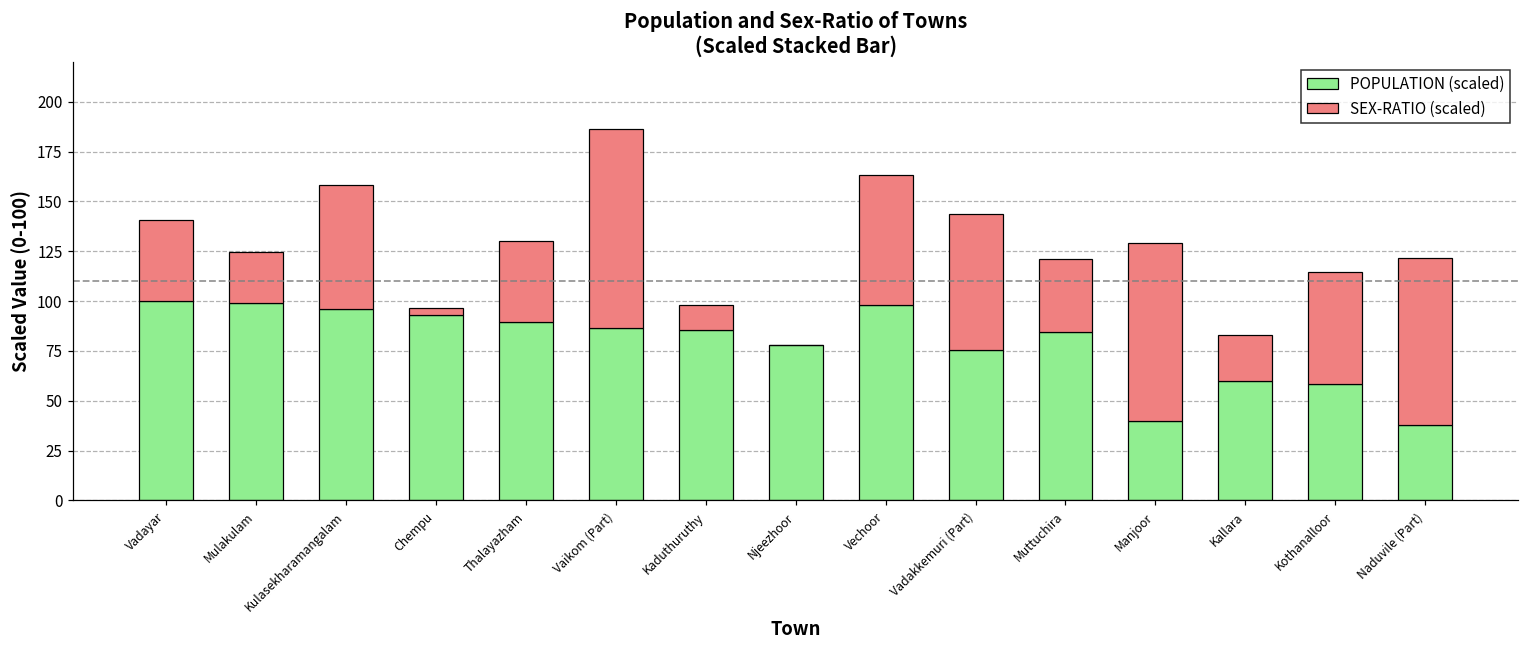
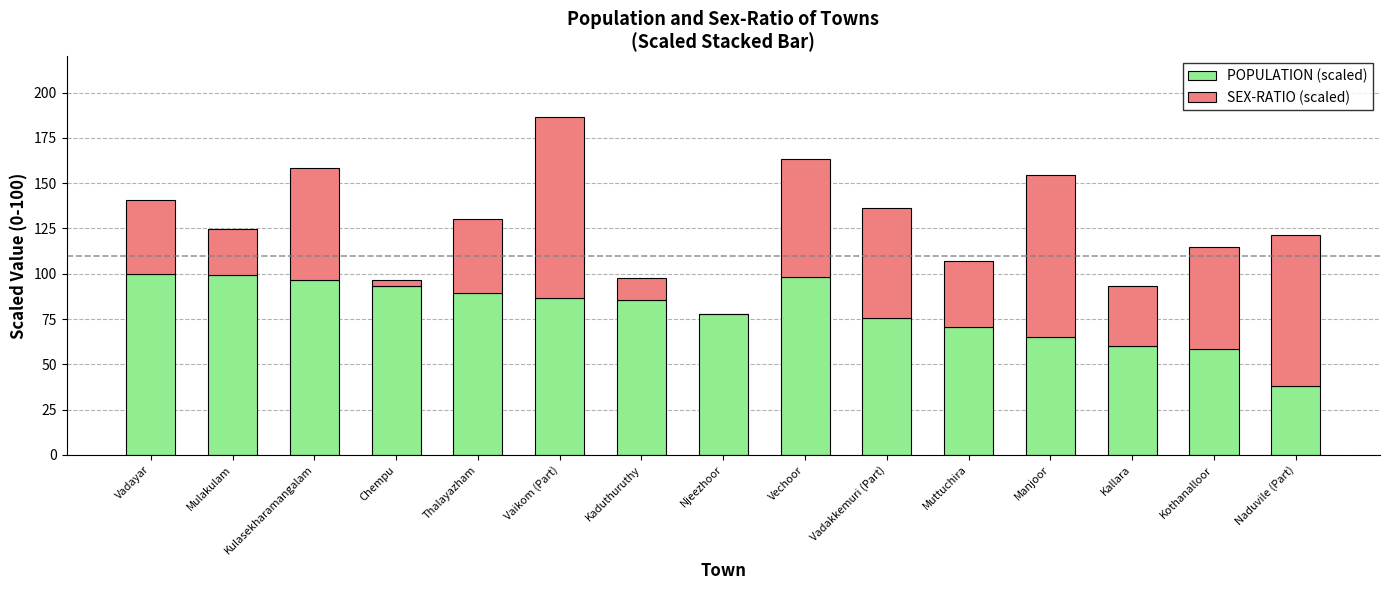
  {
    "POPULATION (scaled)": {
      "Vadayar": 100,
      "Mulakulam": 99,
      "Kulasekharamangalam": 96,
      "Chempu": 93,
      "Thalayazham": 89,
      "Vaikom (Part)": 86,
      "Kaduthuruthy": 86,
      "Njeezhoor": 78,
      "Vechoor": 98,
      "Vadakkemuri (Part)": 75,
-     "Muttuchira": 85,
-     "Manjoor": 40,
+     "Muttuchira": 71,
+     "Manjoor": 65,
      "Kallara": 60,
      "Kothanalloor": 58,
      "Naduvile (Part)": 38
    },
    "SEX-RATIO (scaled)": {
      "Vadayar": 41,
      "Mulakulam": 26,
      "Kulasekharamangalam": 62,
      "Chempu": 3,
      "Thalayazham": 41,
      "Vaikom (Part)": 100,
      "Kaduthuruthy": 12,
      "Njeezhoor": 0,
      "Vechoor": 65,
-     "Vadakkemuri (Part)": 68,
+     "Vadakkemuri (Part)": 61,
      "Muttuchira": 36,
      "Manjoor": 89,
-     "Kallara": 23,
+     "Kallara": 33,
      "Kothanalloor": 56,
      "Naduvile (Part)": 83
    }
  }
